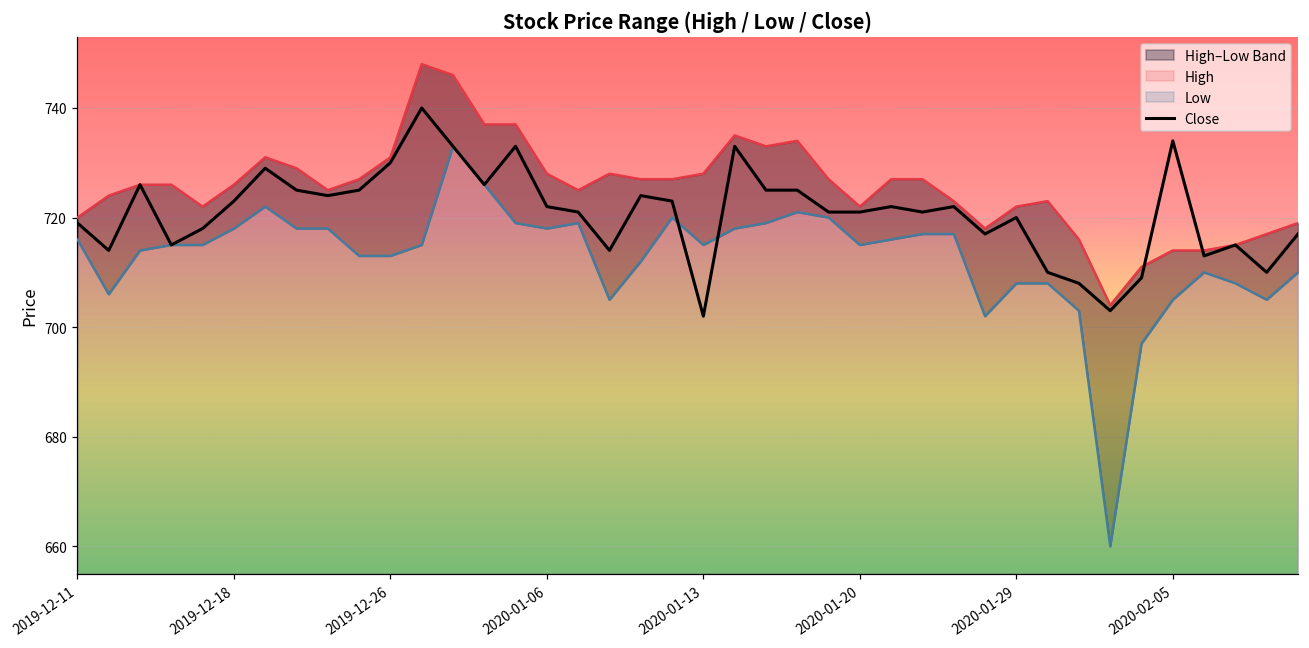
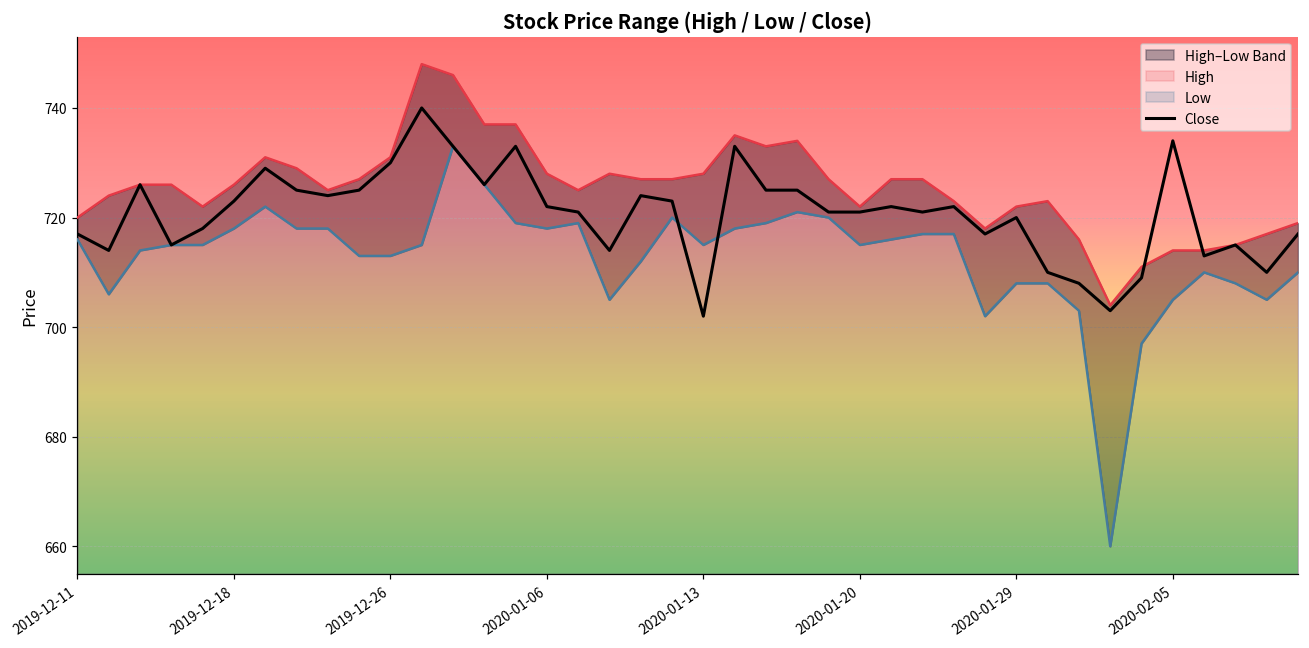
  {
    "Close": {
-     "2019-12-11": 719,
+     "2019-12-11": 717,
      "2019-12-18": 723,
      "2019-12-26": 730,
      "2020-01-06": 722,
      "2020-01-13": 702,
      "2020-01-20": 721,
      "2020-01-29": 720,
      "2020-02-05": 734
    }
  }
